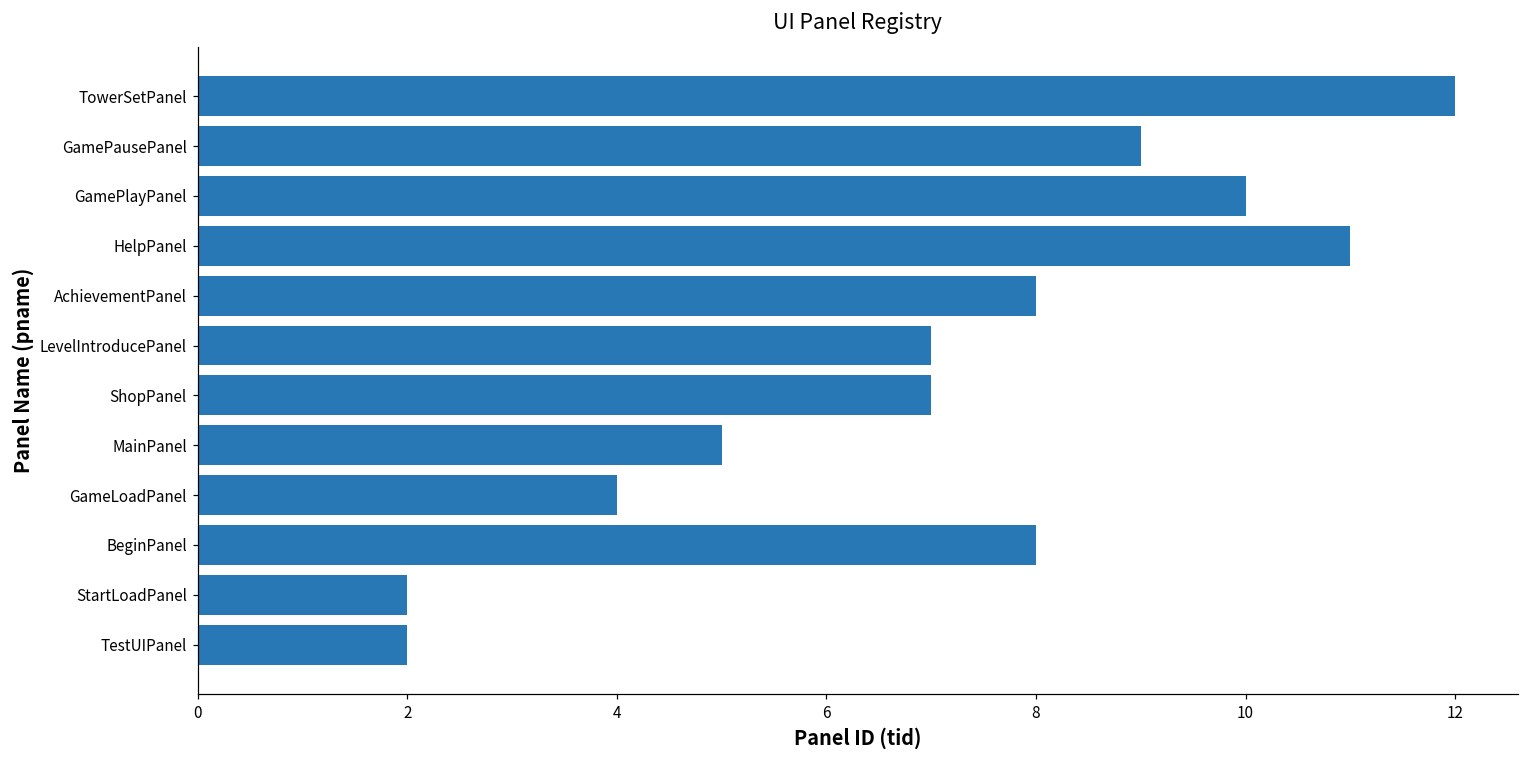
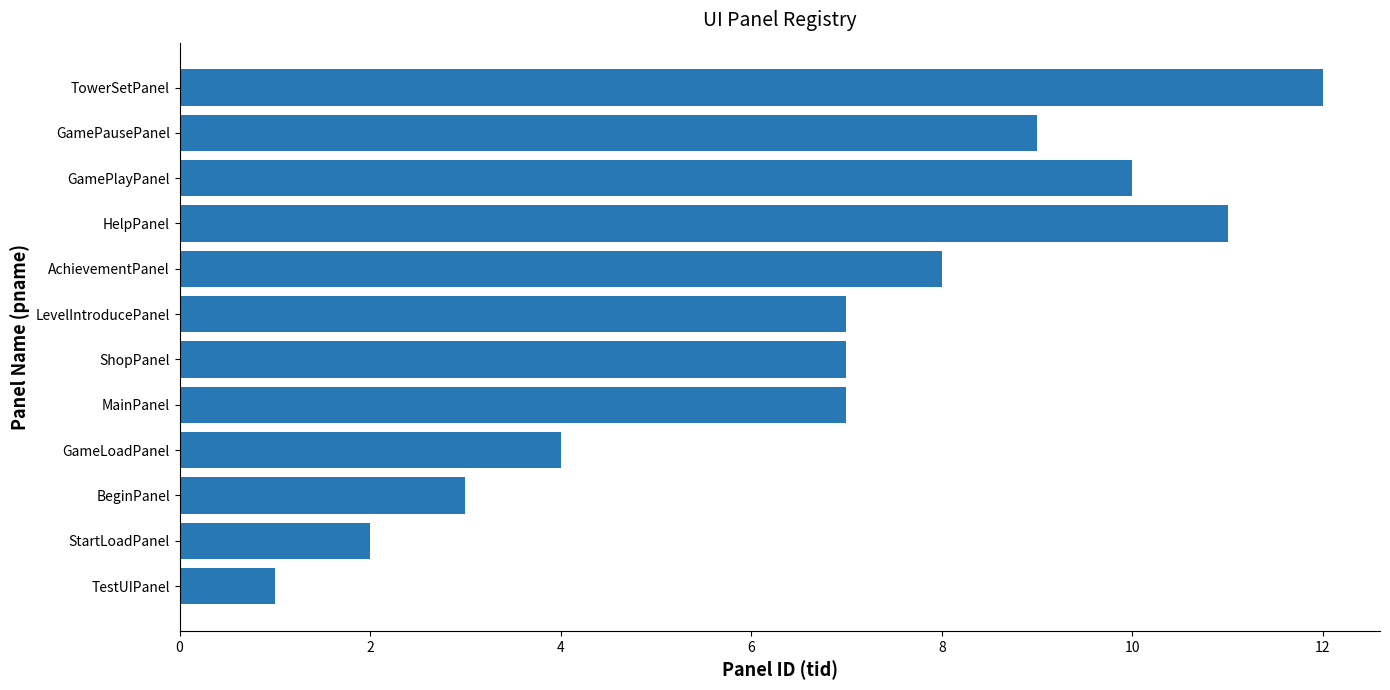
  {
    "TowerSetPanel": 12,
    "GamePausePanel": 9,
    "GamePlayPanel": 10,
    "HelpPanel": 11,
    "AchievementPanel": 8,
    "LevelIntroducePanel": 7,
    "ShopPanel": 7,
-   "MainPanel": 5,
+   "MainPanel": 7,
    "GameLoadPanel": 4,
-   "BeginPanel": 8,
+   "BeginPanel": 3,
    "StartLoadPanel": 2,
-   "TestUIPanel": 2
+   "TestUIPanel": 1
  }
